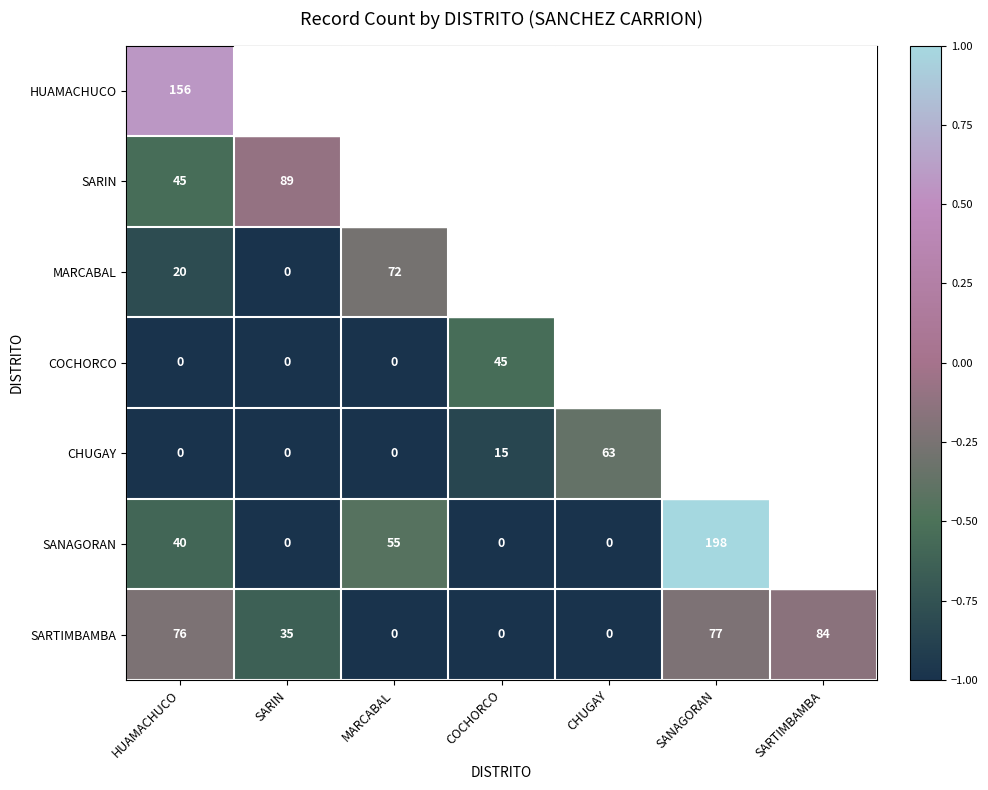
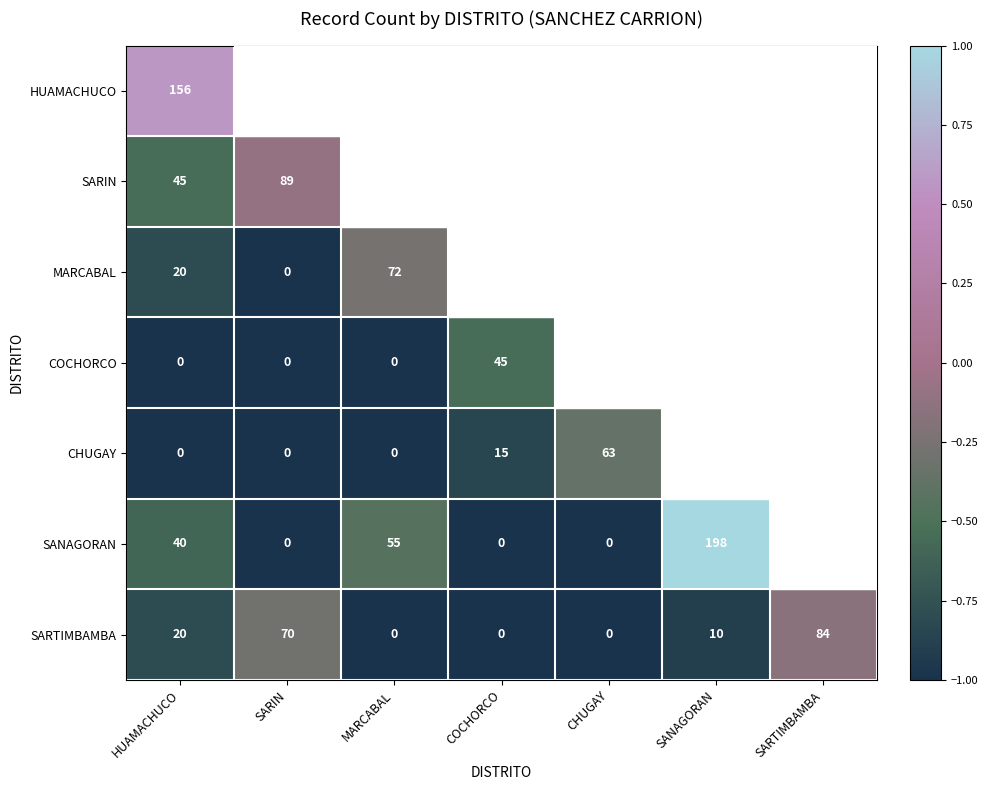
  {
    "HUAMACHUCO": {
      "HUAMACHUCO": 156
    },
    "SARIN": {
      "HUAMACHUCO": 45,
      "SARIN": 89
    },
    "MARCABAL": {
      "HUAMACHUCO": 20,
      "SARIN": 0,
      "MARCABAL": 72
    },
    "COCHORCO": {
      "HUAMACHUCO": 0,
      "SARIN": 0,
      "MARCABAL": 0,
      "COCHORCO": 45
    },
    "CHUGAY": {
      "HUAMACHUCO": 0,
      "SARIN": 0,
      "MARCABAL": 0,
      "COCHORCO": 15,
      "CHUGAY": 63
    },
    "SANAGORAN": {
      "HUAMACHUCO": 40,
      "SARIN": 0,
      "MARCABAL": 55,
      "COCHORCO": 0,
      "CHUGAY": 0,
      "SANAGORAN": 198
    },
    "SARTIMBAMBA": {
-     "HUAMACHUCO": 76,
-     "SARIN": 35,
+     "HUAMACHUCO": 20,
+     "SARIN": 70,
      "MARCABAL": 0,
      "COCHORCO": 0,
      "CHUGAY": 0,
-     "SANAGORAN": 77,
+     "SANAGORAN": 10,
      "SARTIMBAMBA": 84
    }
  }
